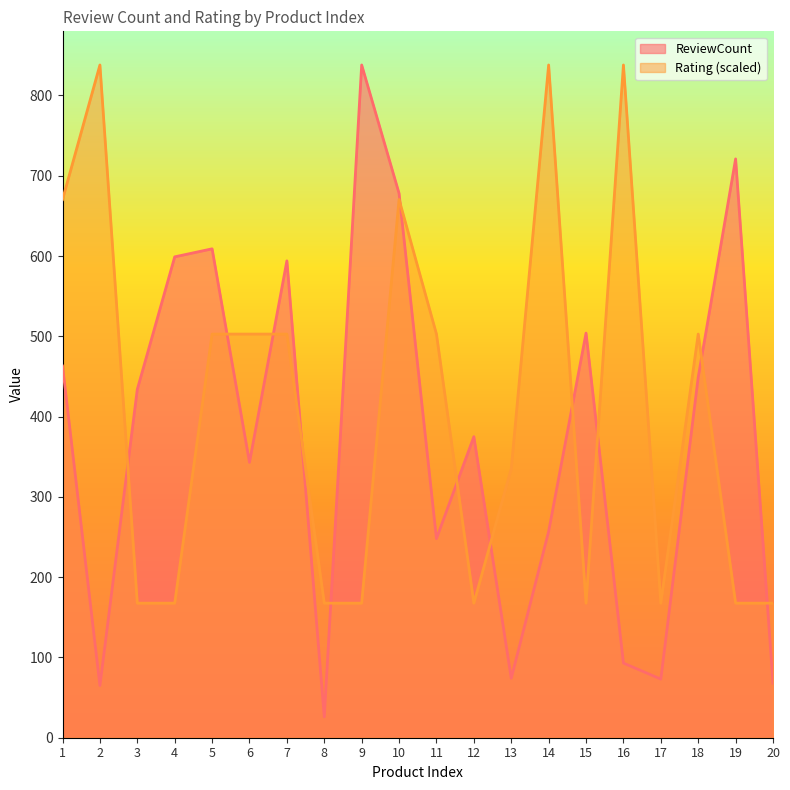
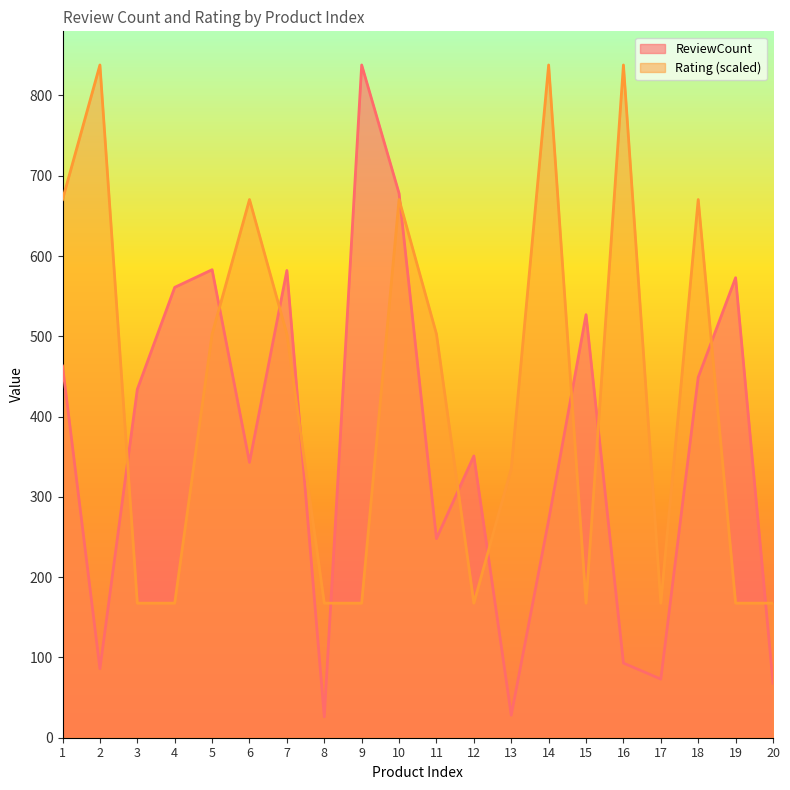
  {
    "ReviewCount": {
      "1": 460,
-     "2": 70,
+     "2": 90,
      "3": 430,
-     "4": 600,
-     "5": 610,
+     "4": 560,
+     "5": 580,
      "6": 340,
-     "7": 590,
+     "7": 580,
      "8": 30,
      "9": 840,
      "10": 680,
      "11": 250,
-     "12": 380,
-     "13": 70,
-     "14": 260,
-     "15": 500,
+     "12": 350,
+     "13": 30,
+     "14": 270,
+     "15": 530,
      "16": 90,
      "17": 70,
      "18": 450,
-     "19": 720,
+     "19": 570,
      "20": 70
    },
    "Rating (scaled)": {
      "1": 670,
      "2": 840,
      "3": 170,
      "4": 170,
      "5": 500,
-     "6": 500,
+     "6": 670,
      "7": 500,
      "8": 170,
      "9": 170,
      "10": 670,
      "11": 500,
      "12": 170,
      "13": 340,
      "14": 840,
      "15": 170,
      "16": 840,
      "17": 170,
-     "18": 500,
+     "18": 670,
      "19": 170,
      "20": 170
    }
  }
